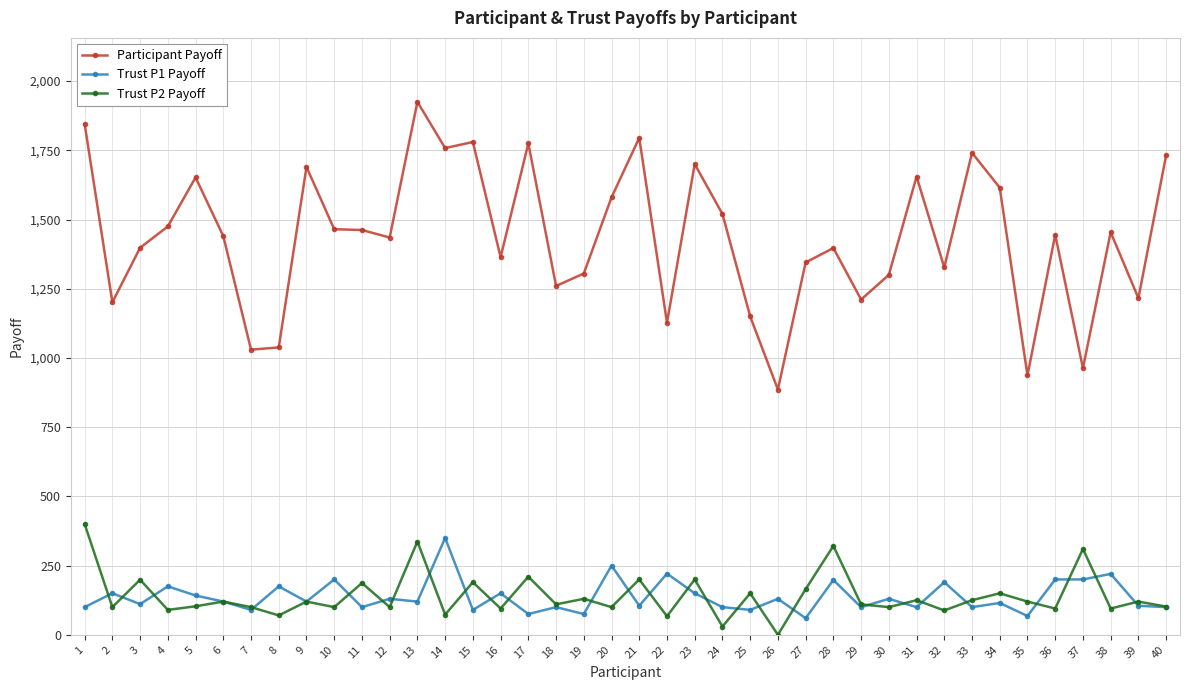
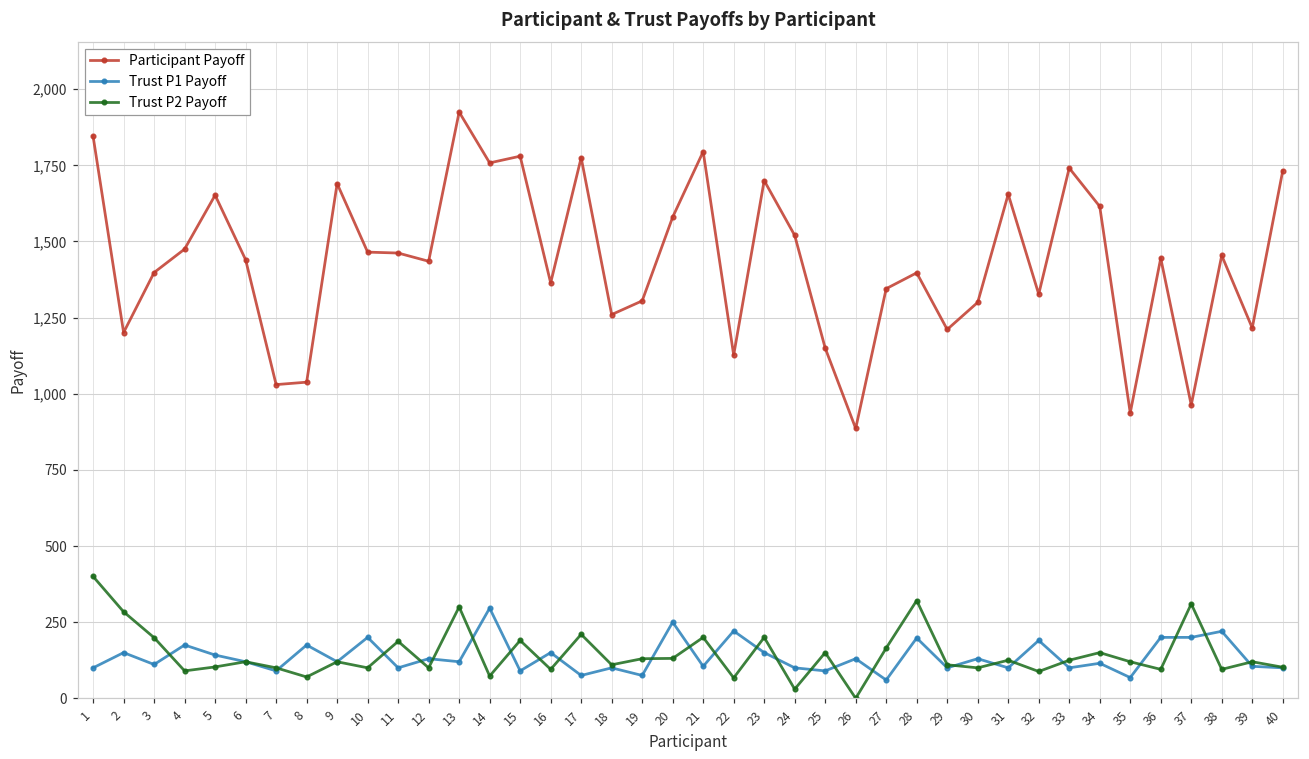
  {
    "Participant Payoff": {
      "1": "1,850",
      "2": "1,200",
      "3": "1,400",
      "4": "1,480",
      "5": "1,650",
      "6": "1,440",
      "7": "1,030",
      "8": "1,040",
      "9": "1,690",
      "10": "1,470",
      "11": "1,460",
      "12": "1,440",
      "13": "1,930",
      "14": "1,760",
      "15": "1,780",
      "16": "1,360",
      "17": "1,780",
      "18": "1,260",
      "19": "1,310",
      "20": "1,580",
      "21": "1,800",
      "22": "1,130",
      "23": "1,700",
      "24": "1,520",
      "25": "1,150",
      "26": "890",
      "27": "1,350",
      "28": "1,400",
      "29": "1,210",
      "30": "1,300",
      "31": "1,660",
      "32": "1,330",
      "33": "1,740",
      "34": "1,620",
      "35": "940",
      "36": "1,450",
      "37": "960",
      "38": "1,450",
      "39": "1,220",
      "40": "1,730"
    },
    "Trust P1 Payoff": {
      "1": "100",
      "2": "150",
      "3": "110",
      "4": "180",
      "5": "140",
      "7": "90",
      "8": "180",
      "10": "200",
      "11": "100",
      "12": "130",
      "13": "120",
-     "14": "350",
+     "14": "300",
      "15": "90",
      "16": "150",
      "17": "80",
      "18": "100",
      "19": "80",
      "20": "250",
      "21": "110",
      "22": "220",
      "23": "150",
      "24": "100",
      "25": "90",
      "26": "130",
      "27": "60",
      "28": "200",
      "29": "100",
      "30": "130",
      "31": "100",
      "32": "190",
      "33": "100",
      "34": "120",
      "35": "70",
      "36": "200",
      "37": "200",
      "38": "220",
      "39": "110"
    },
    "Trust P2 Payoff": {
      "1": "400",
-     "2": "100",
+     "2": "280",
      "3": "200",
      "4": "90",
      "5": "100",
      "7": "100",
      "8": "70",
      "10": "100",
      "11": "190",
      "12": "100",
-     "13": "340",
+     "13": "300",
      "14": "70",
      "15": "190",
      "16": "100",
      "17": "210",
      "18": "110",
      "19": "130",
-     "20": "100",
+     "20": "130",
      "21": "200",
      "22": "70",
      "23": "200",
      "24": "30",
      "25": "150",
      "26": "0",
      "27": "170",
      "28": "320",
      "29": "110",
      "30": "100",
      "31": "130",
      "32": "90",
      "33": "130",
      "34": "150",
      "35": "120",
      "36": "100",
      "37": "310",
      "38": "100",
      "39": "120"
    }
  }
